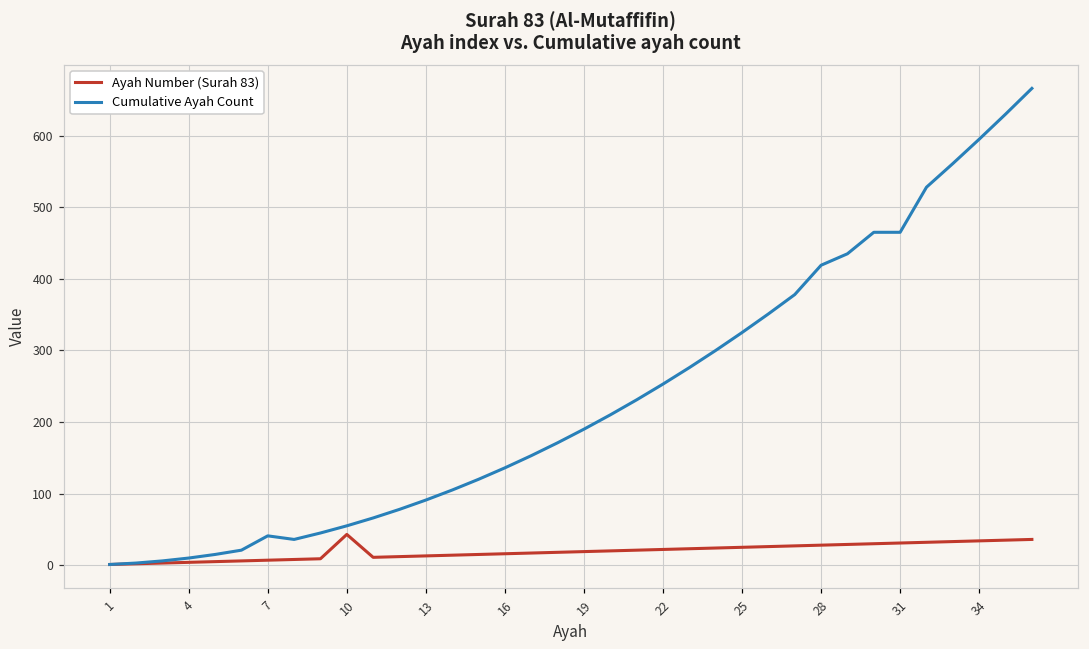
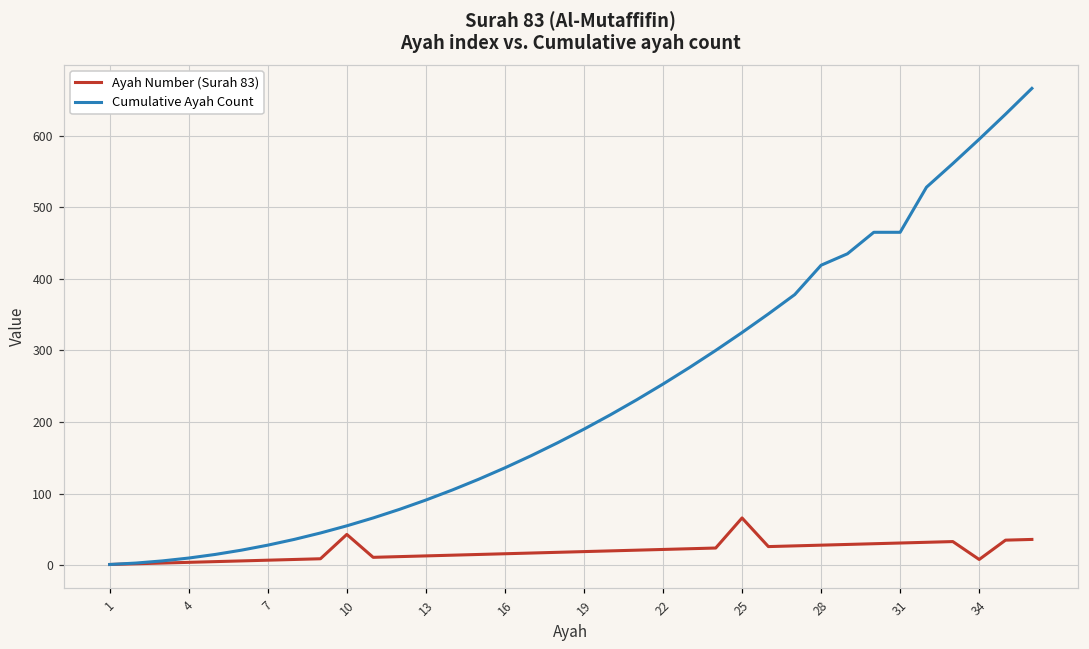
  {
    "Ayah Number (Surah 83)": {
      "4": 0,
      "7": 10,
      "10": 40,
      "13": 10,
      "16": 20,
      "19": 20,
      "22": 20,
-     "25": 30,
+     "25": 70,
      "28": 30,
      "31": 30,
-     "34": 30
+     "34": 10
    },
    "Cumulative Ayah Count": {
      "4": 10,
-     "7": 40,
+     "7": 30,
      "10": 60,
      "13": 90,
      "16": 140,
      "19": 190,
      "22": 250,
      "25": 330,
      "28": 420,
      "31": 470,
      "34": 600
    }
  }
